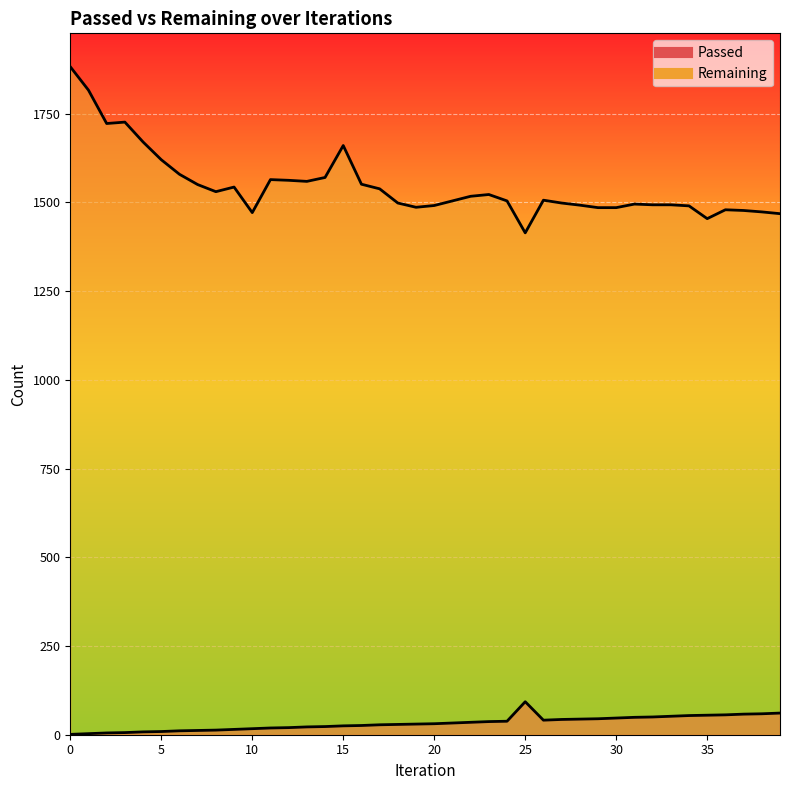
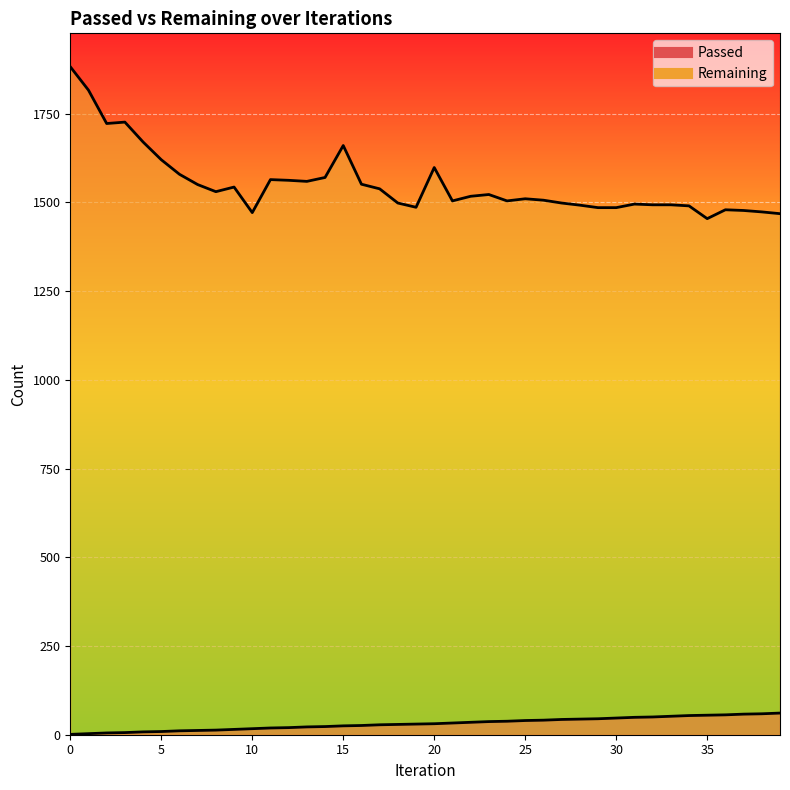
  {
    "Passed": {
      "0": 0,
      "5": 10,
      "10": 20,
      "15": 30,
      "20": 30,
-     "25": 90,
+     "25": 40,
      "30": 50,
      "35": 60
    },
    "Remaining": {
      "0": 1880,
      "5": 1620,
      "10": 1470,
      "15": 1660,
-     "20": 1490,
-     "25": 1410,
+     "20": 1600,
+     "25": 1510,
      "30": 1490,
      "35": 1450
    }
  }
